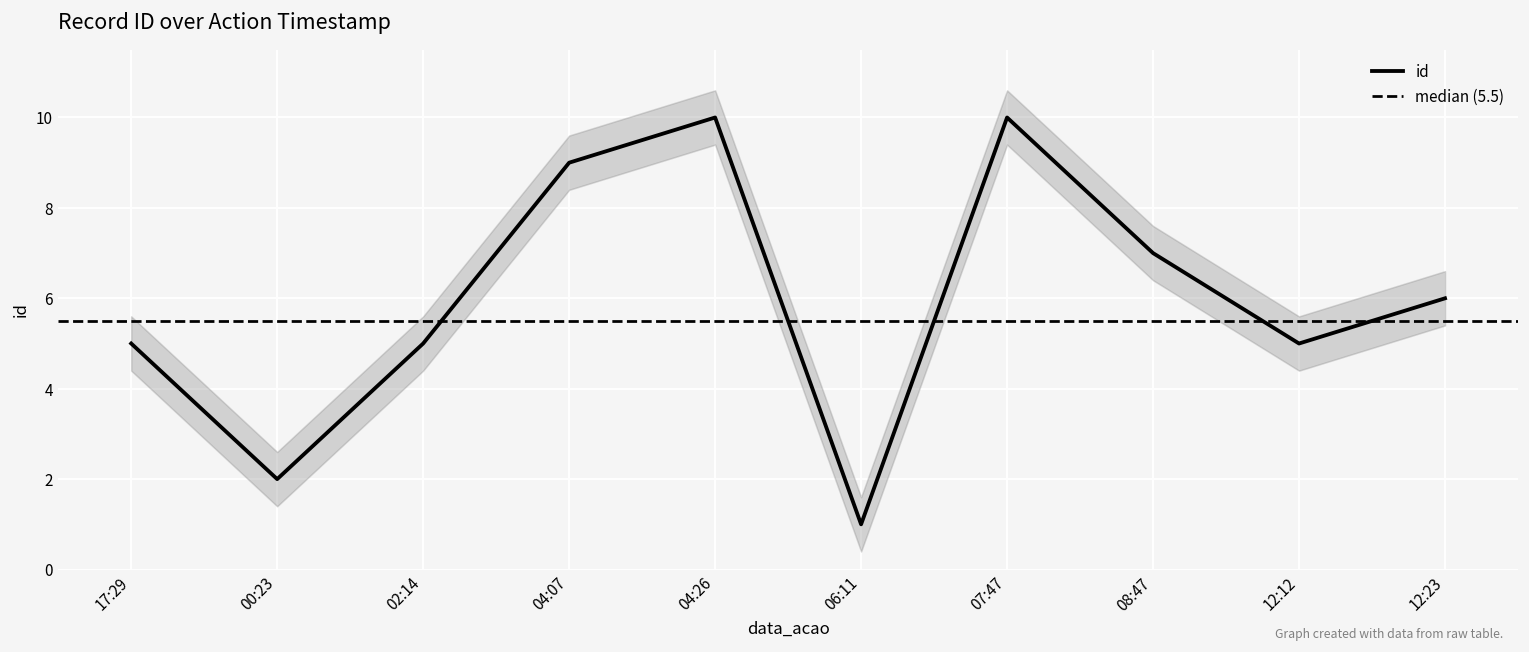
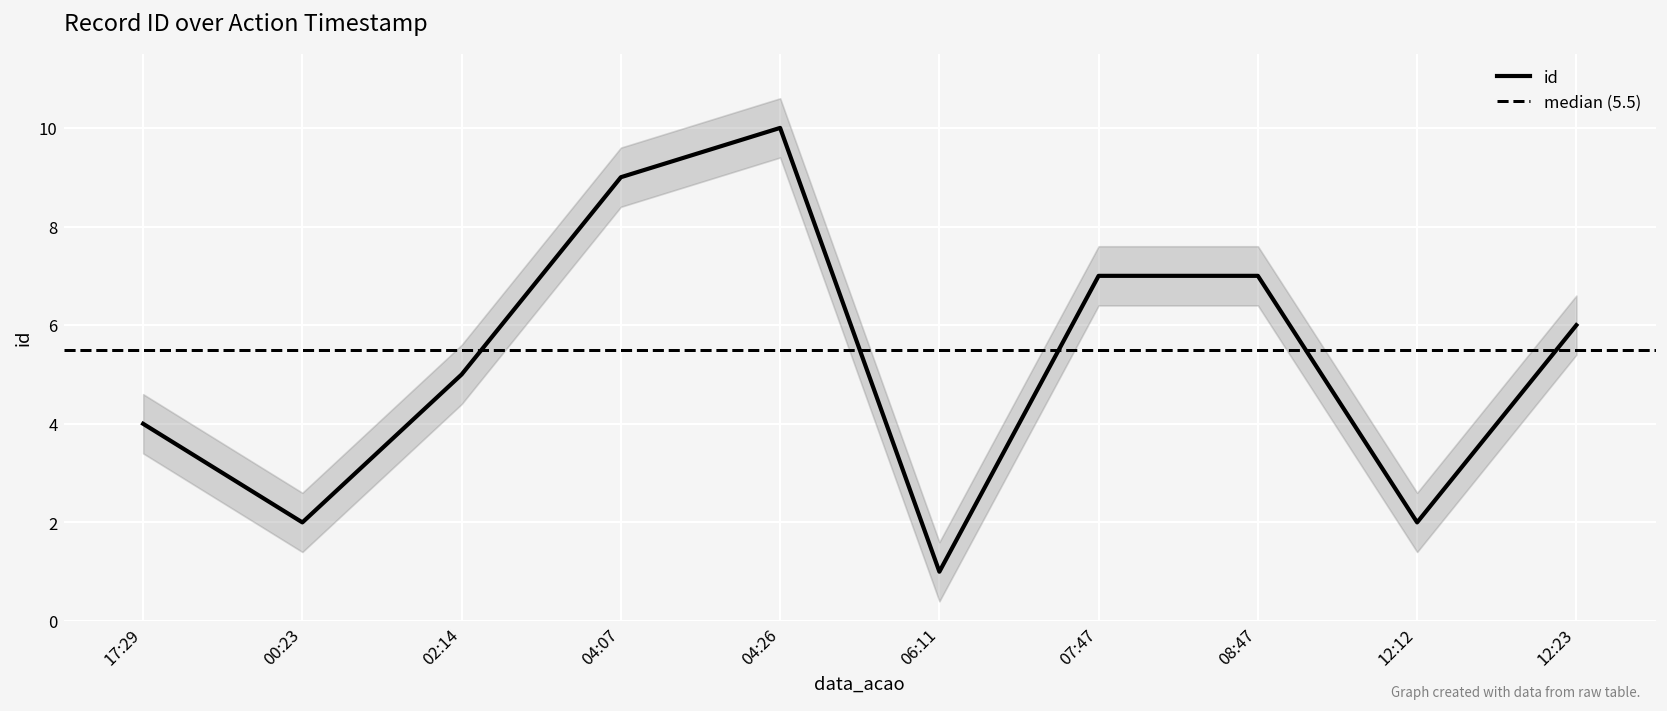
  {
    "id": {
-     "17:29": 5,
+     "17:29": 4,
      "00:23": 2,
      "02:14": 5,
      "04:07": 9,
      "04:26": 10,
      "06:11": 1,
-     "07:47": 10,
+     "07:47": 7,
      "08:47": 7,
-     "12:12": 5,
+     "12:12": 2,
      "12:23": 6
    }
  }
